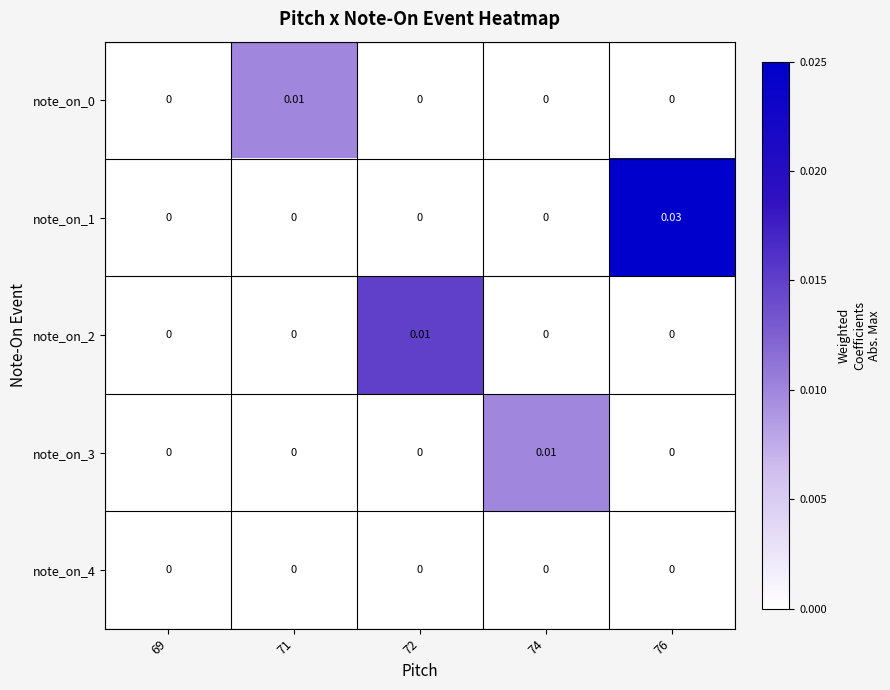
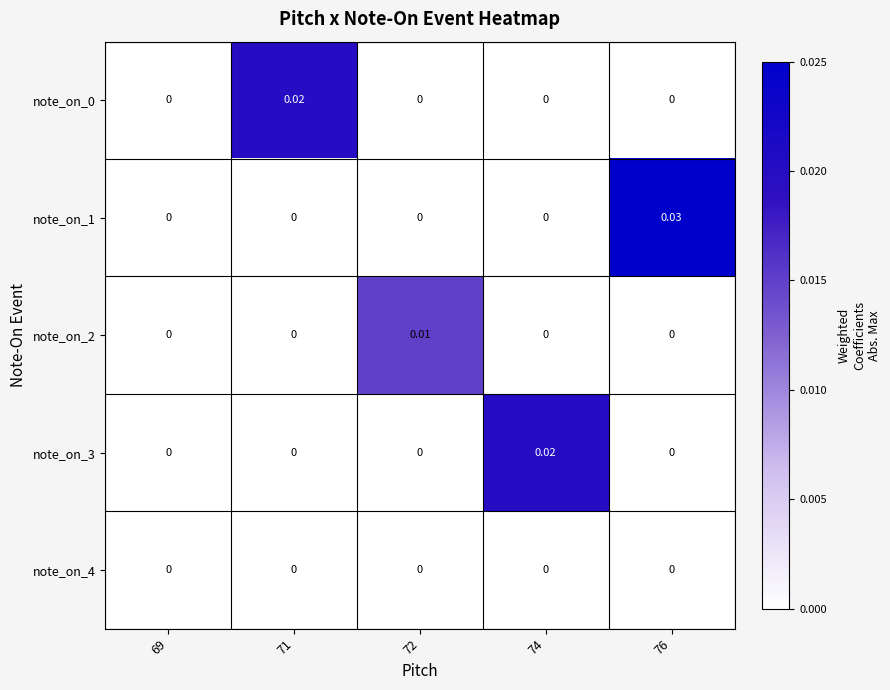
  {
    "note_on_0": {
      "69": 0,
-     "71": 0.01,
+     "71": 0.02,
      "72": 0,
      "74": 0,
      "76": 0
    },
    "note_on_1": {
      "69": 0,
      "71": 0,
      "72": 0,
      "74": 0,
      "76": 0.03
    },
    "note_on_2": {
      "69": 0,
      "71": 0,
      "72": 0.01,
      "74": 0,
      "76": 0
    },
    "note_on_3": {
      "69": 0,
      "71": 0,
      "72": 0,
-     "74": 0.01,
+     "74": 0.02,
      "76": 0
    },
    "note_on_4": {
      "69": 0,
      "71": 0,
      "72": 0,
      "74": 0,
      "76": 0
    }
  }
